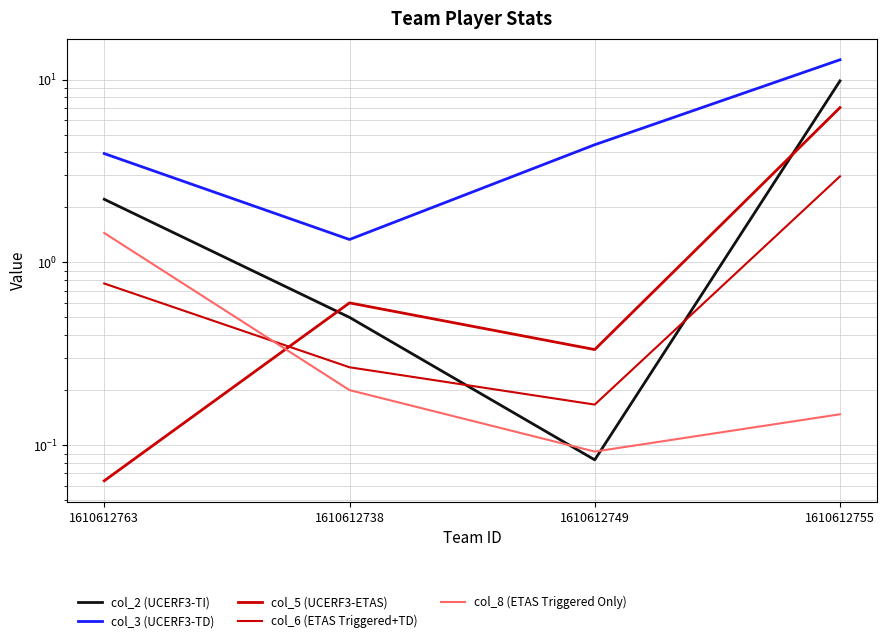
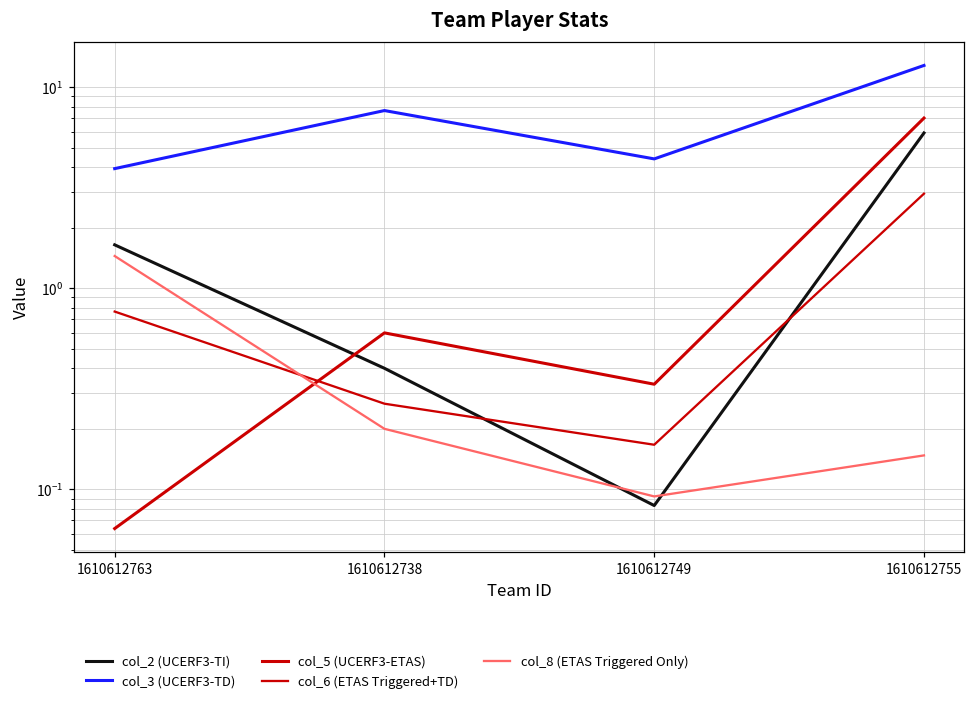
  {
    "col_2 (UCERF3-TI)": {
-     "1610612763": 2.2,
-     "1610612738": 0.5,
+     "1610612763": 1.6,
+     "1610612738": 0.4,
      "1610612749": 0.08,
-     "1610612755": 10
+     "1610612755": 5.9
    },
    "col_3 (UCERF3-TD)": {
      "1610612763": 3.9,
-     "1610612738": 1.3,
+     "1610612738": 7.7,
      "1610612749": 4.4,
      "1610612755": 13
    },
    "col_8 (ETAS Triggered Only)": {
      "1610612763": 1.4,
      "1610612738": 0.2,
      "1610612749": 0.09,
      "1610612755": 0.15
    }
  }
